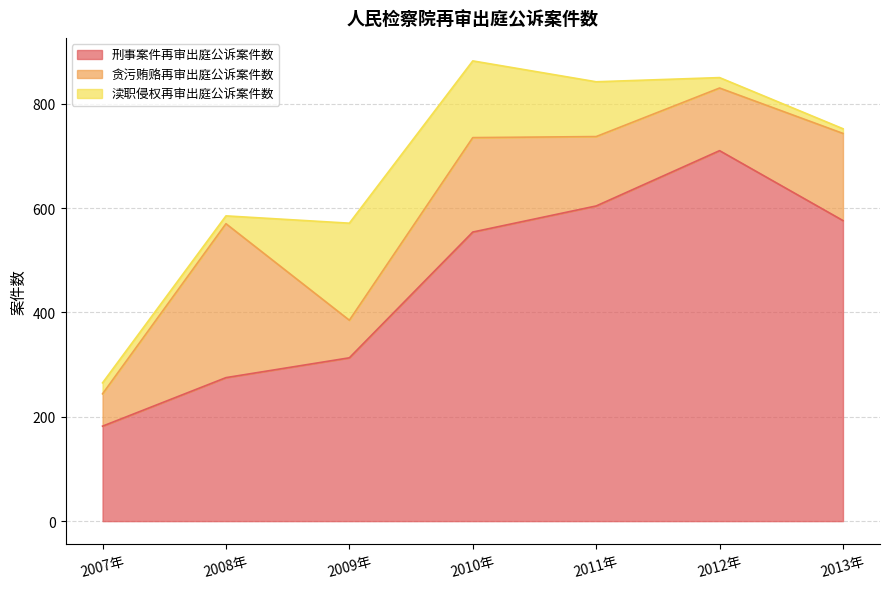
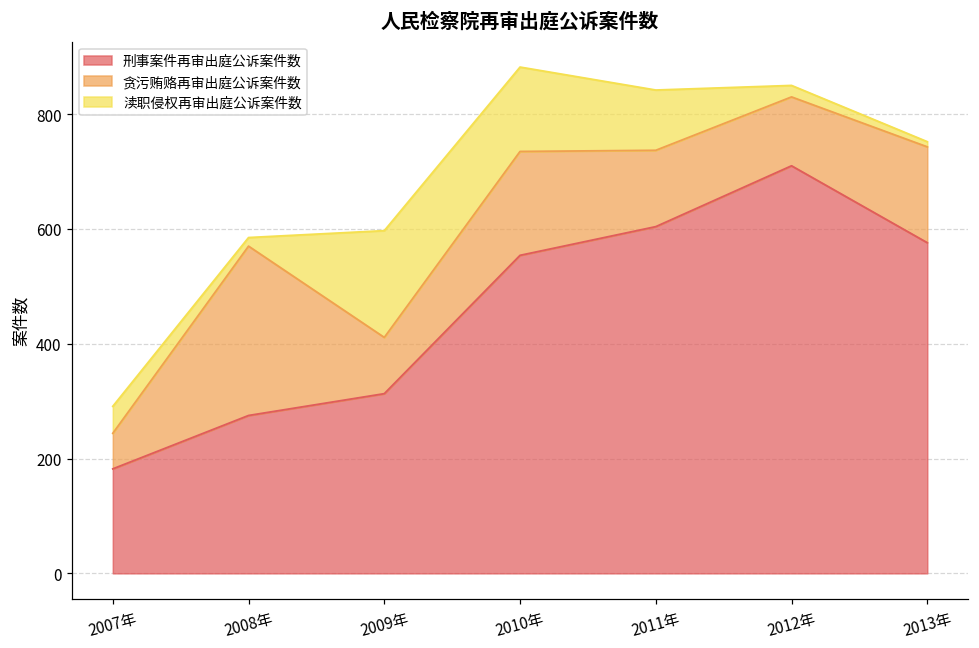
  {
    "刑事案件再审出庭公诉案件数": {
      "2007年": 180,
      "2008年": 280,
      "2009年": 310,
      "2010年": 550,
      "2011年": 600,
      "2012年": 710,
      "2013年": 580
    },
    "贪污贿赂再审出庭公诉案件数": {
      "2007年": 60,
      "2008年": 300,
-     "2009年": 70,
+     "2009年": 100,
      "2010年": 180,
      "2011年": 130,
      "2012年": 120,
      "2013年": 170
    },
    "渎职侵权再审出庭公诉案件数": {
-     "2007年": 20,
+     "2007年": 50,
      "2008年": 20,
      "2009年": 190,
      "2010年": 150,
      "2011年": 110,
      "2012年": 20,
      "2013年": 10
    }
  }
